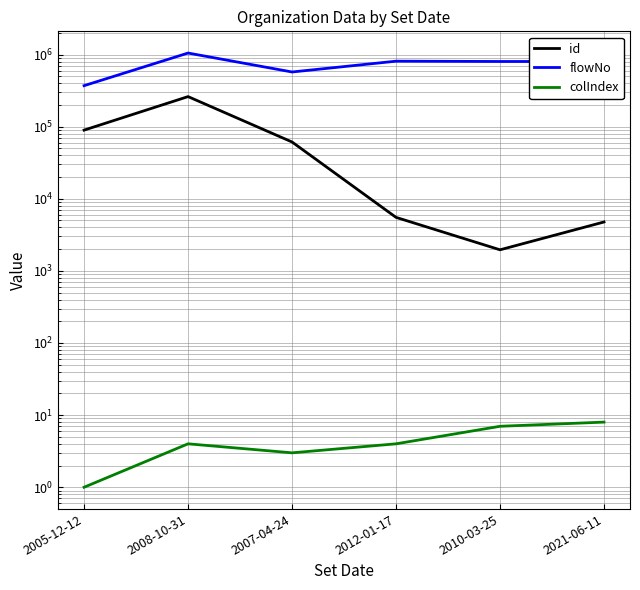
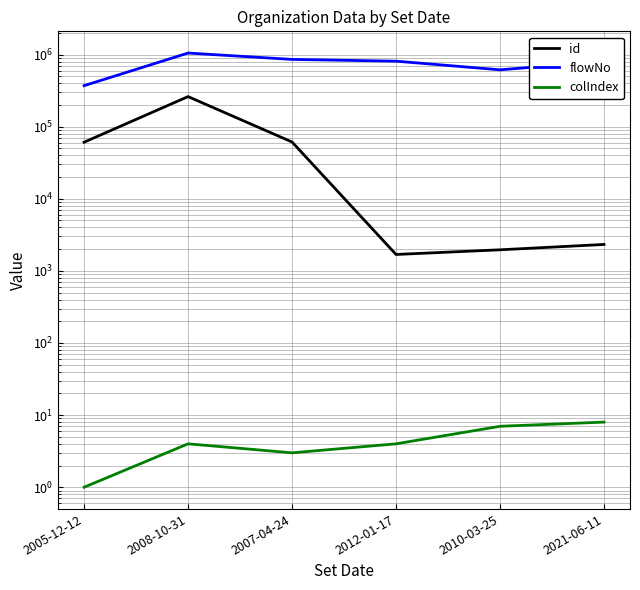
  {
    "id": {
-     "2005-12-12": 90000,
+     "2005-12-12": 60000,
      "2008-10-31": 260000,
      "2007-04-24": 60000,
-     "2012-01-17": 6000,
+     "2012-01-17": 1700,
      "2010-03-25": 2000,
-     "2021-06-11": 5000
+     "2021-06-11": 2300
    },
    "flowNo": {
      "2005-12-12": 400000,
      "2008-10-31": 1000000,
-     "2007-04-24": 600000,
+     "2007-04-24": 900000,
      "2012-01-17": 800000,
-     "2010-03-25": 800000
+     "2010-03-25": 600000
    },
    "colIndex": {
      "2005-12-12": 1,
      "2008-10-31": 4,
      "2007-04-24": 3,
      "2012-01-17": 4,
      "2010-03-25": 7,
      "2021-06-11": 8
    }
  }
